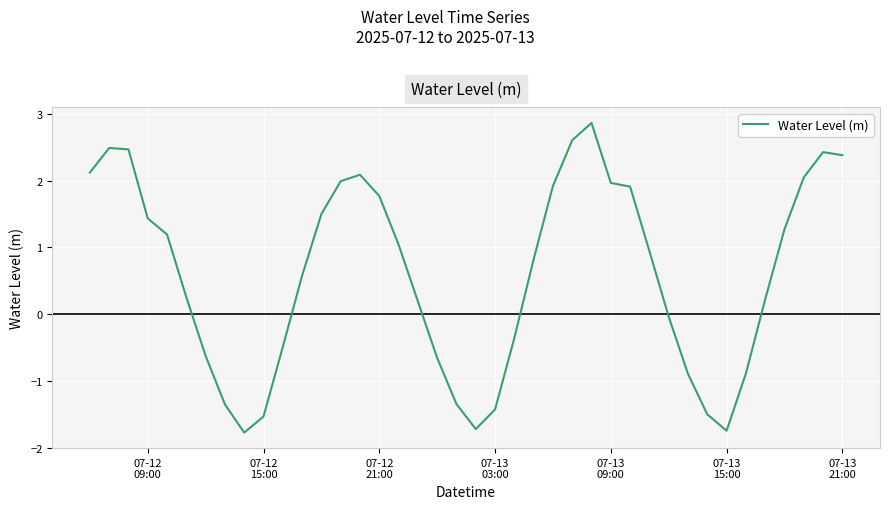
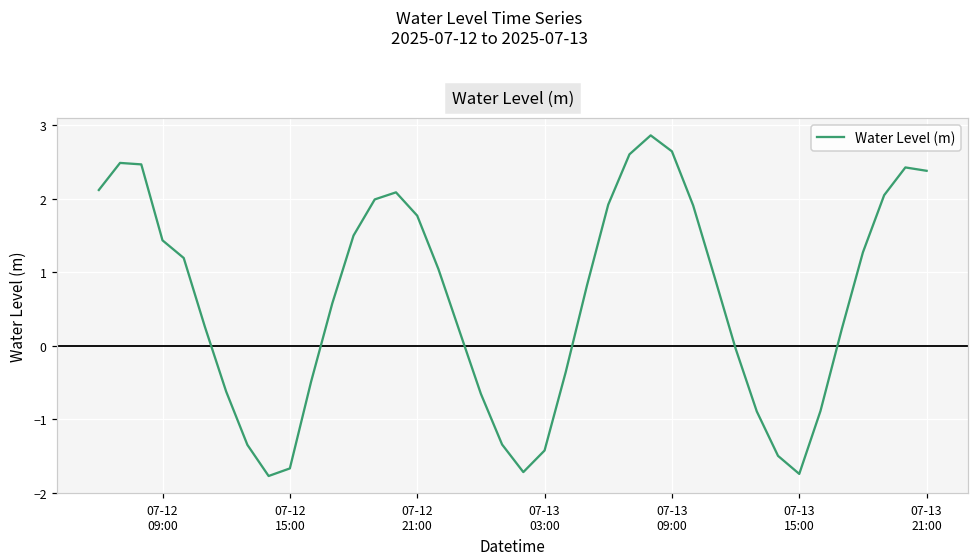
  {
    "07-12 09:00": 1.4,
-   "07-12 15:00": -1.5,
+   "07-12 15:00": -1.7,
    "07-12 21:00": 1.8,
    "07-13 03:00": -1.4,
-   "07-13 09:00": 2.0,
+   "07-13 09:00": 2.6,
    "07-13 15:00": -1.7,
    "07-13 21:00": 2.4
  }
